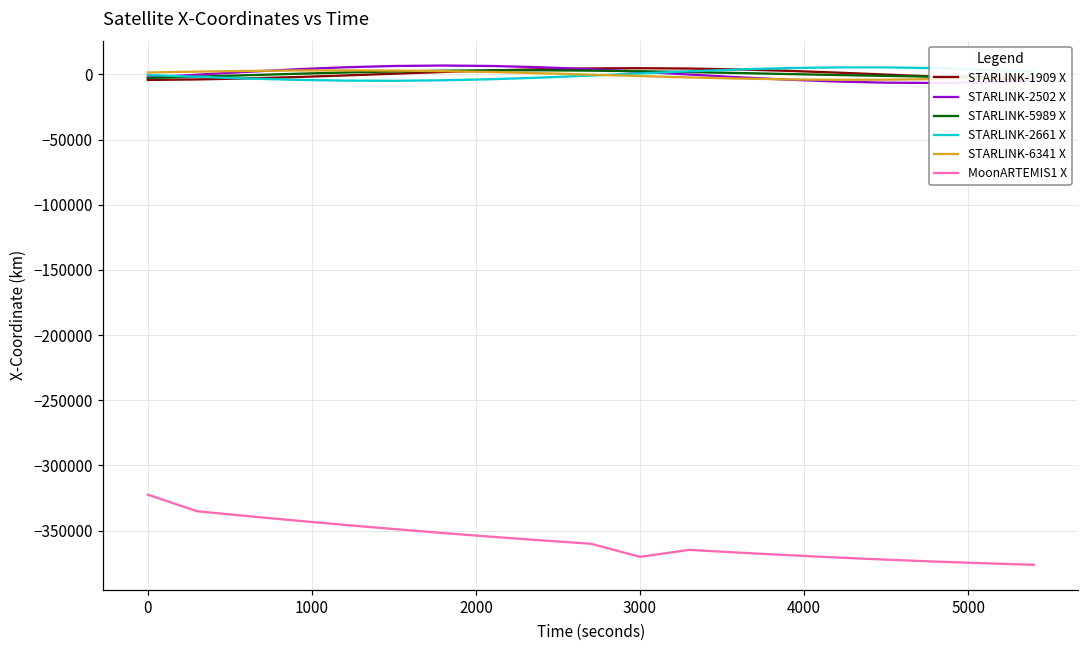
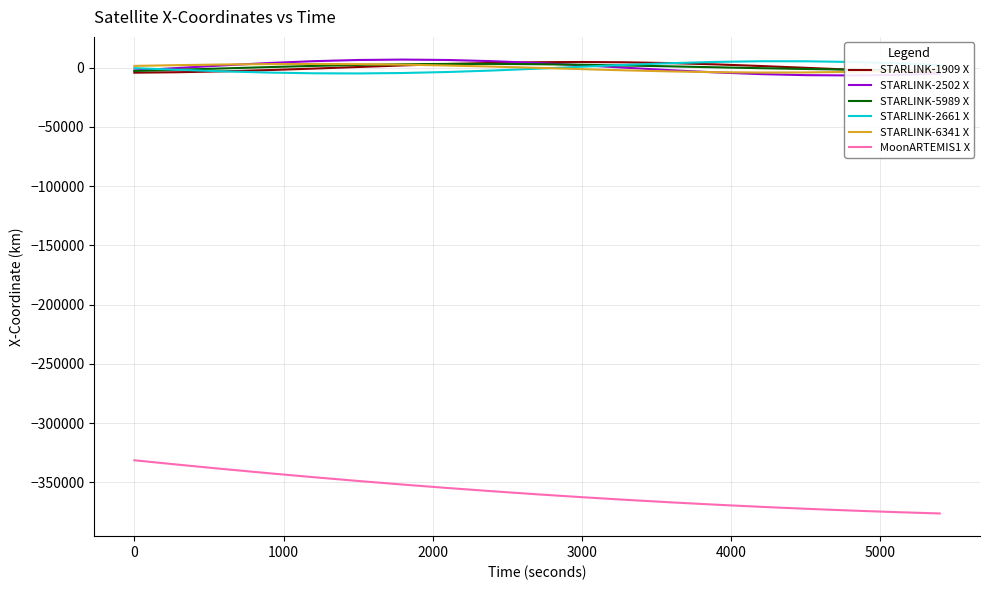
  {
    "STARLINK-1909 X": {
      "3000": 5000
    },
    "MoonARTEMIS1 X": {
-     "0": -322000,
-     "3000": -370000
+     "0": -331000,
+     "3000": -362000
    }
  }
